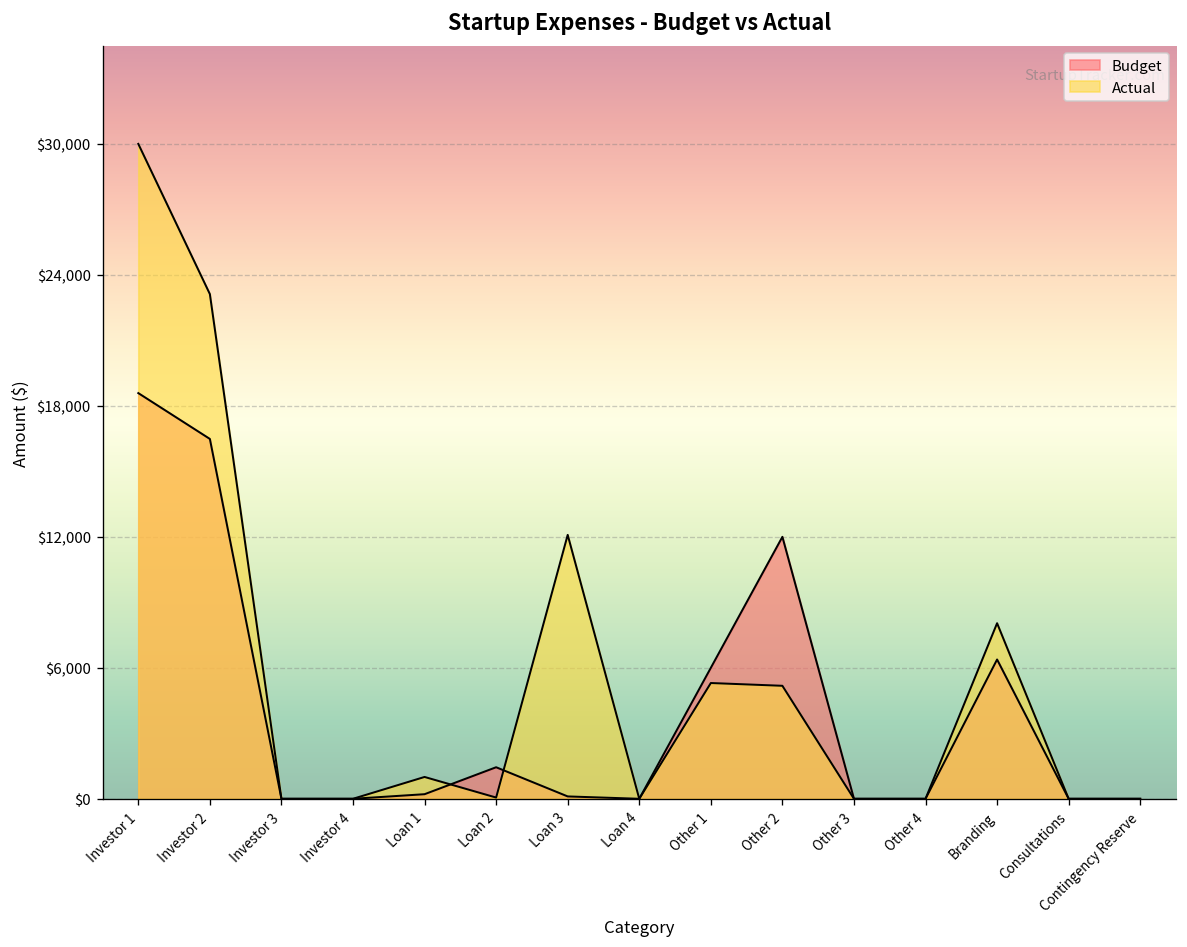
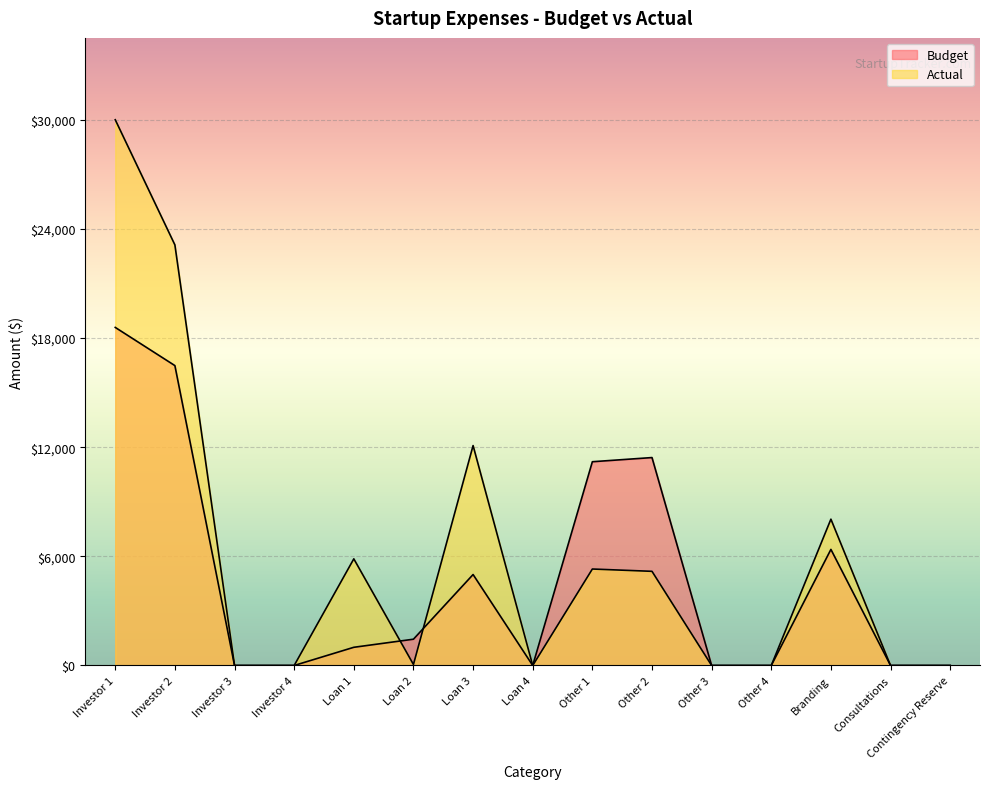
  {
    "Budget": {
      "Investor 1": "$18,600",
      "Investor 2": "$16,500",
-     "Loan 1": "$200",
+     "Loan 1": "$1,000",
      "Loan 2": "$1,400",
-     "Loan 3": "$100",
-     "Other 1": "$6,000",
-     "Other 2": "$12,000",
+     "Loan 3": "$5,000",
+     "Other 1": "$11,200",
+     "Other 2": "$11,400",
      "Branding": "$6,400"
    },
    "Actual": {
      "Investor 1": "$30,000",
      "Investor 2": "$23,100",
-     "Loan 1": "$1,000",
+     "Loan 1": "$5,900",
      "Loan 2": "$100",
      "Loan 3": "$12,100",
      "Other 1": "$5,300",
      "Other 2": "$5,200",
      "Branding": "$8,000"
    }
  }
